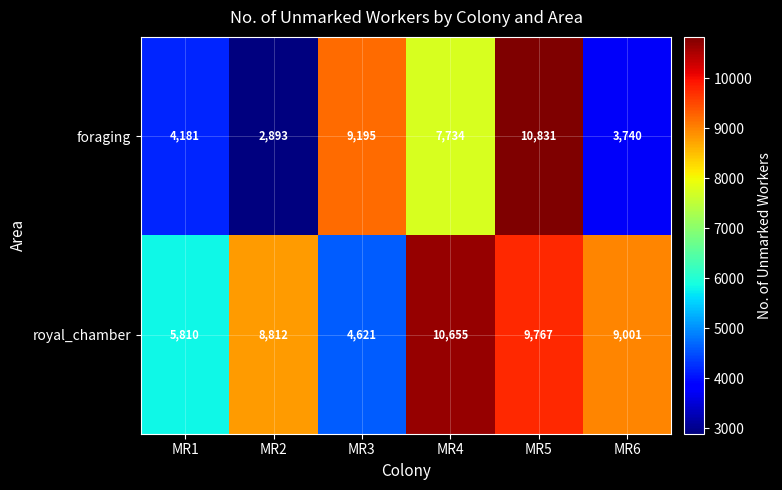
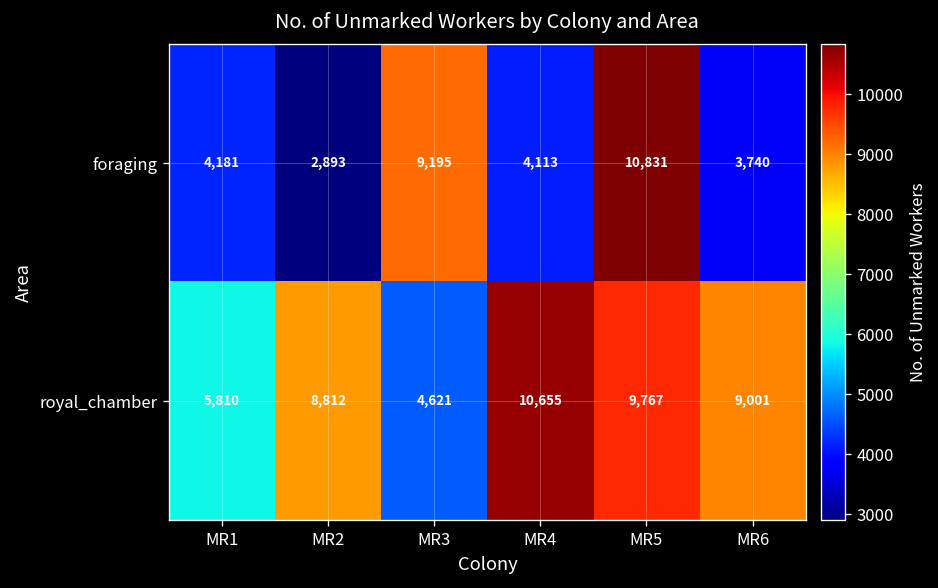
  {
    "foraging": {
      "MR1": "4,181",
      "MR2": "2,893",
      "MR3": "9,195",
-     "MR4": "7,734",
+     "MR4": "4,113",
      "MR5": "10,831",
      "MR6": "3,740"
    },
    "royal_chamber": {
      "MR1": "5,810",
      "MR2": "8,812",
      "MR3": "4,621",
      "MR4": "10,655",
      "MR5": "9,767",
      "MR6": "9,001"
    }
  }
